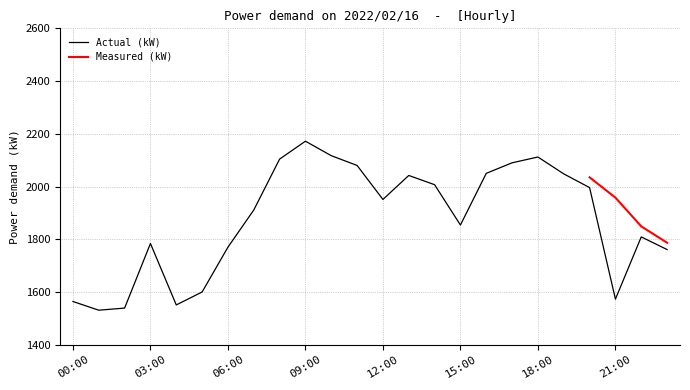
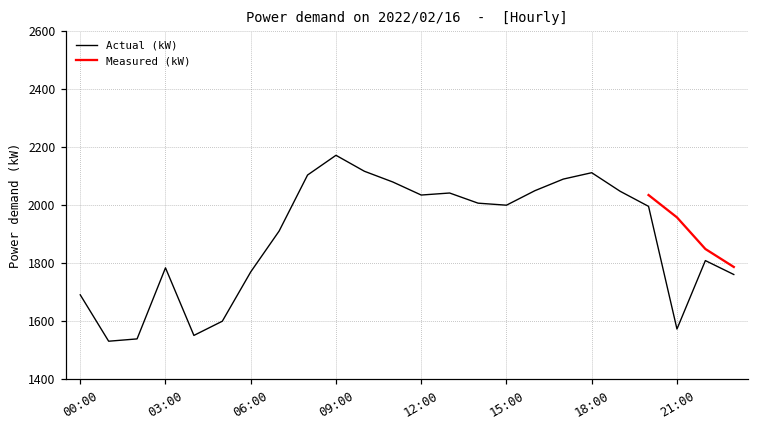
  {
    "Actual (kW)": {
-     "00:00": 1560,
+     "00:00": 1690,
      "03:00": 1780,
      "06:00": 1770,
      "09:00": 2170,
-     "12:00": 1950,
-     "15:00": 1850,
+     "12:00": 2040,
+     "15:00": 2000,
      "18:00": 2110,
      "21:00": 1570
    },
    "Measured (kW)": {
      "21:00": 1960
    }
  }
